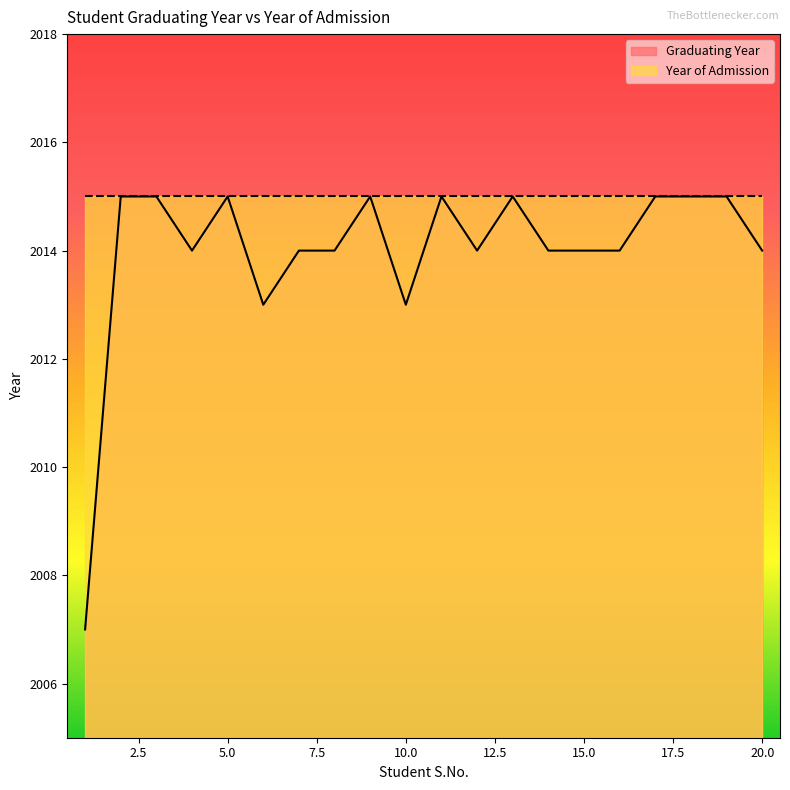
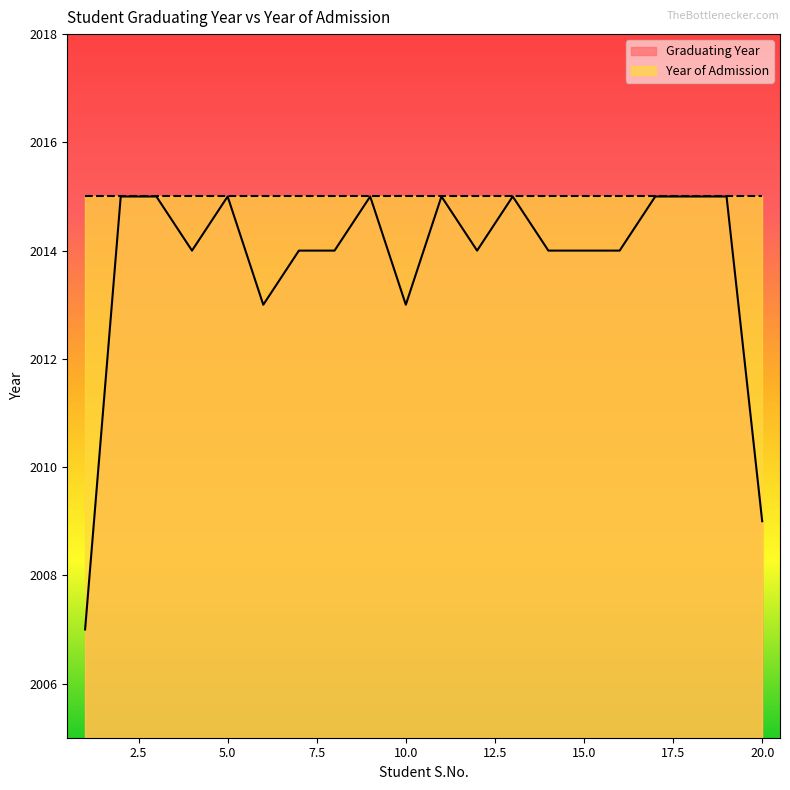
  {
    "Graduating Year": {
      "10.0": 2013,
      "15.0": 2014,
-     "20.0": 2014
+     "20.0": 2009
    },
    "Year of Admission": {
      "10.0": 2015,
      "15.0": 2015,
      "20.0": 2015
    }
  }
